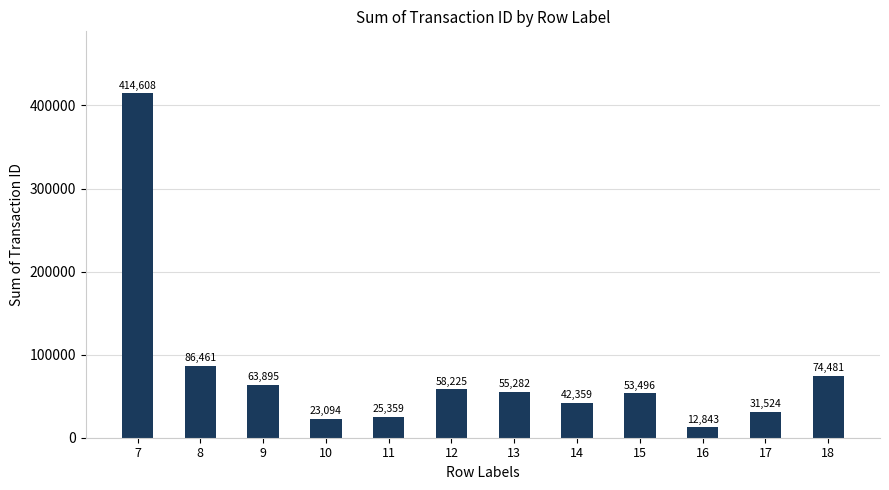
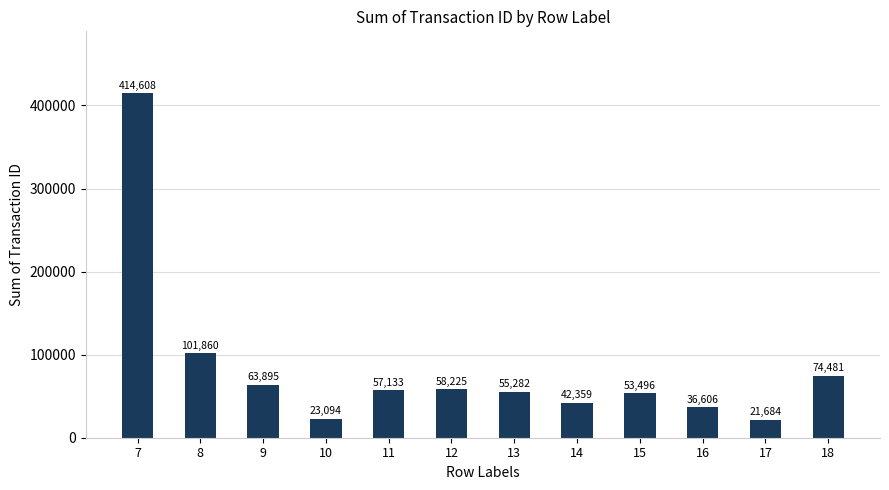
  {
    "7": "414,608",
-   "8": "86,461",
+   "8": "101,860",
    "9": "63,895",
    "10": "23,094",
-   "11": "25,359",
+   "11": "57,133",
    "12": "58,225",
    "13": "55,282",
    "14": "42,359",
    "15": "53,496",
-   "16": "12,843",
-   "17": "31,524",
+   "16": "36,606",
+   "17": "21,684",
    "18": "74,481"
  }
